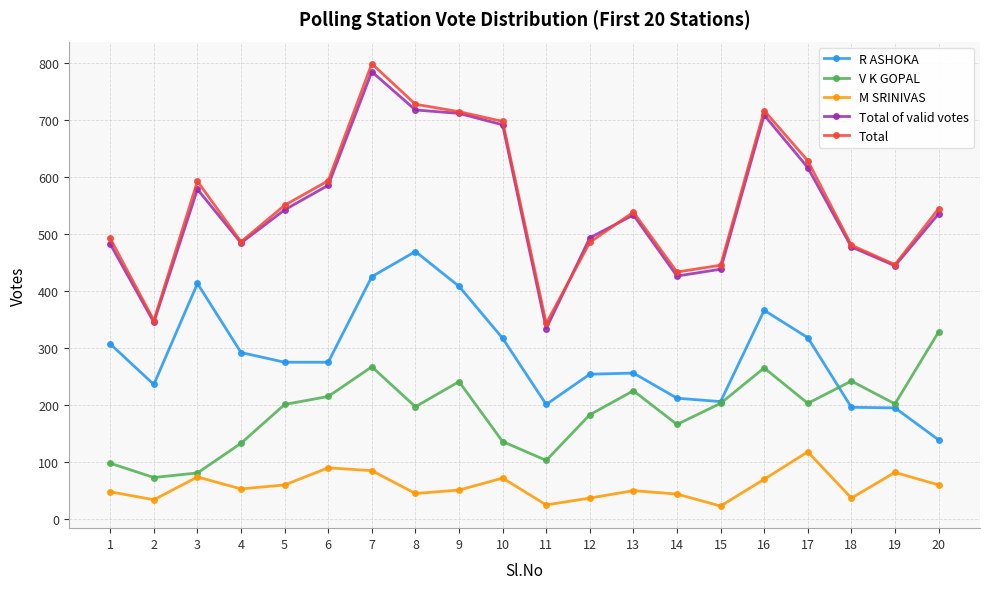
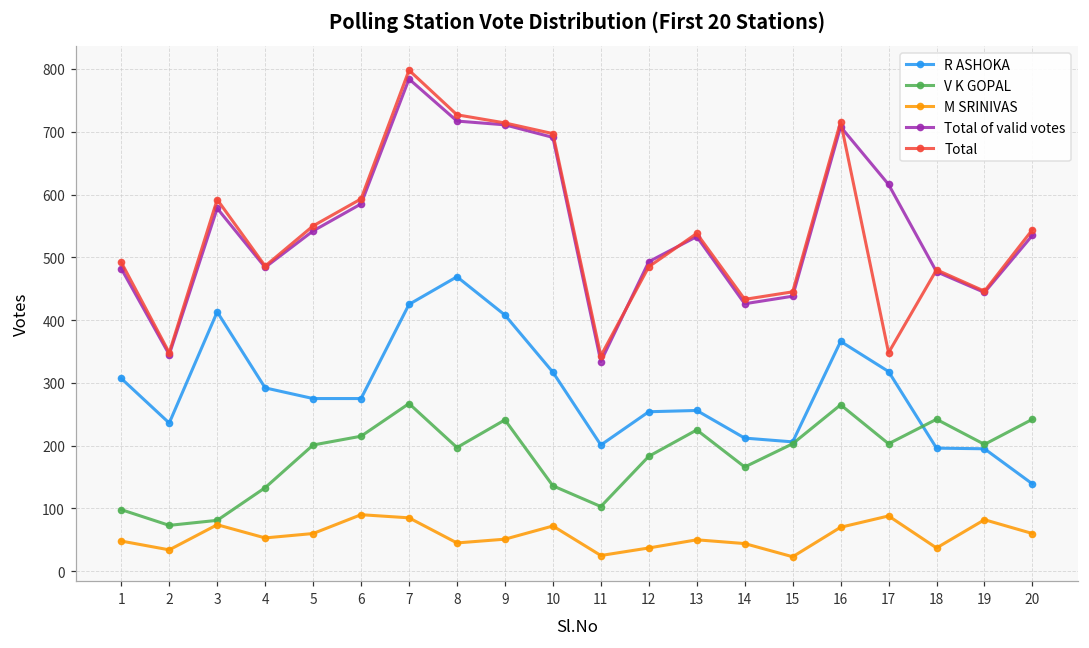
  {
    "R ASHOKA": {
      "1": 310,
      "2": 240,
      "3": 410,
      "4": 290,
      "5": 280,
      "6": 280,
      "7": 430,
      "8": 470,
      "9": 410,
      "10": 320,
      "11": 200,
      "12": 250,
      "13": 260,
      "14": 210,
      "16": 370,
      "17": 320,
      "18": 200,
      "19": 200,
      "20": 140
    },
    "V K GOPAL": {
      "1": 100,
      "2": 70,
      "3": 80,
      "4": 130,
      "5": 200,
      "6": 220,
      "7": 270,
      "8": 200,
      "9": 240,
      "10": 140,
      "11": 100,
      "12": 180,
      "13": 230,
      "14": 170,
      "16": 270,
      "17": 200,
      "18": 240,
      "19": 200,
-     "20": 330
+     "20": 240
    },
    "M SRINIVAS": {
      "1": 50,
      "2": 30,
      "3": 70,
      "4": 50,
      "5": 60,
      "6": 90,
      "7": 90,
      "8": 50,
      "9": 50,
      "10": 70,
      "11": 30,
      "12": 40,
      "13": 50,
      "14": 40,
      "15": 20,
      "16": 70,
-     "17": 120,
+     "17": 90,
      "18": 40,
      "19": 80,
      "20": 60
    },
    "Total of valid votes": {
      "1": 480,
      "3": 580,
      "5": 540,
      "6": 590,
      "7": 780,
      "8": 720,
      "10": 690,
      "11": 330,
      "12": 490,
      "13": 530,
      "14": 430,
      "15": 440,
      "16": 710,
      "17": 620,
      "20": 540
    },
    "Total": {
      "1": 490,
      "3": 590,
      "5": 550,
      "6": 590,
      "7": 800,
      "8": 730,
      "10": 700,
      "11": 340,
      "12": 490,
      "13": 540,
      "14": 430,
      "15": 450,
      "16": 720,
-     "17": 630,
+     "17": 350,
      "20": 540
    }
  }
